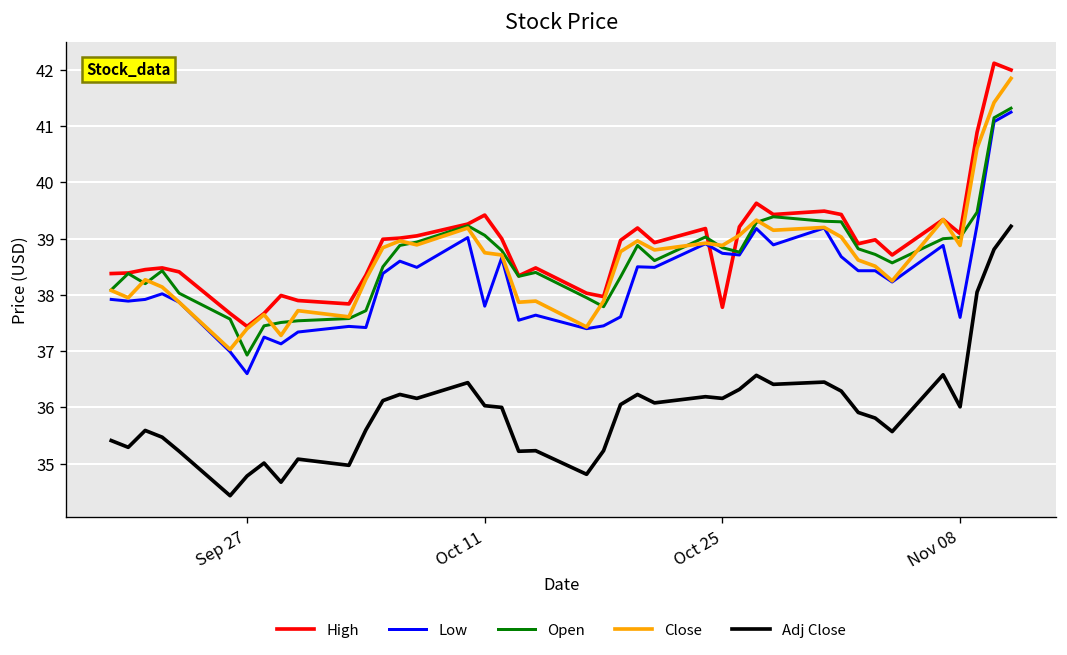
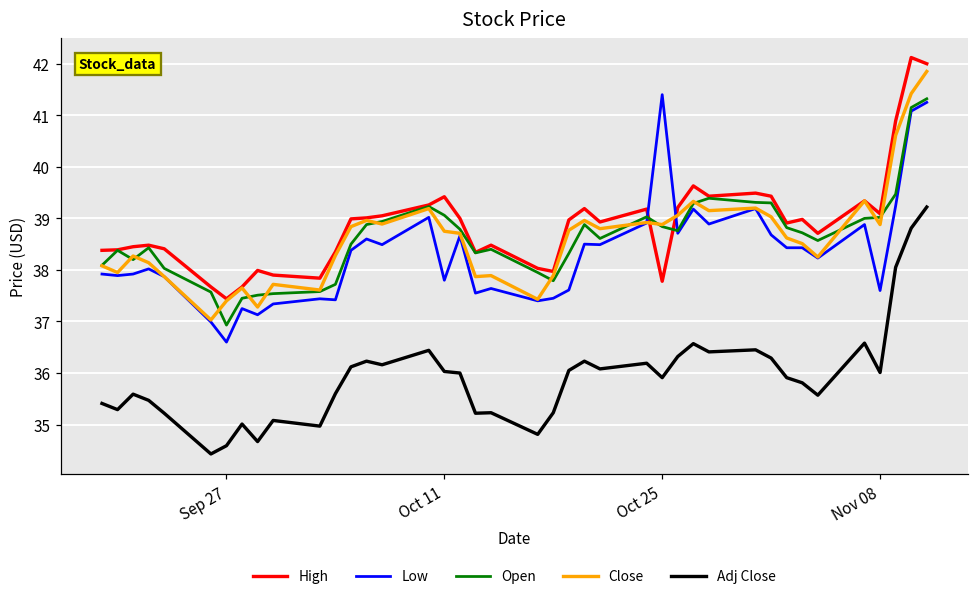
  {
    "High": {
      "Oct 11": 39.4,
      "Oct 25": 37.8,
      "Nov 08": 39.1
    },
    "Low": {
      "Sep 27": 36.6,
      "Oct 11": 37.8,
-     "Oct 25": 38.7,
+     "Oct 25": 41.4,
      "Nov 08": 37.6
    },
    "Open": {
      "Sep 27": 36.9,
      "Oct 11": 39.1,
      "Nov 08": 39.0
    },
    "Close": {
      "Oct 11": 38.8,
      "Nov 08": 38.9
    },
    "Adj Close": {
-     "Sep 27": 34.8,
+     "Sep 27": 34.6,
      "Oct 11": 36.0,
-     "Oct 25": 36.2,
+     "Oct 25": 35.9,
      "Nov 08": 36.0
    }
  }
